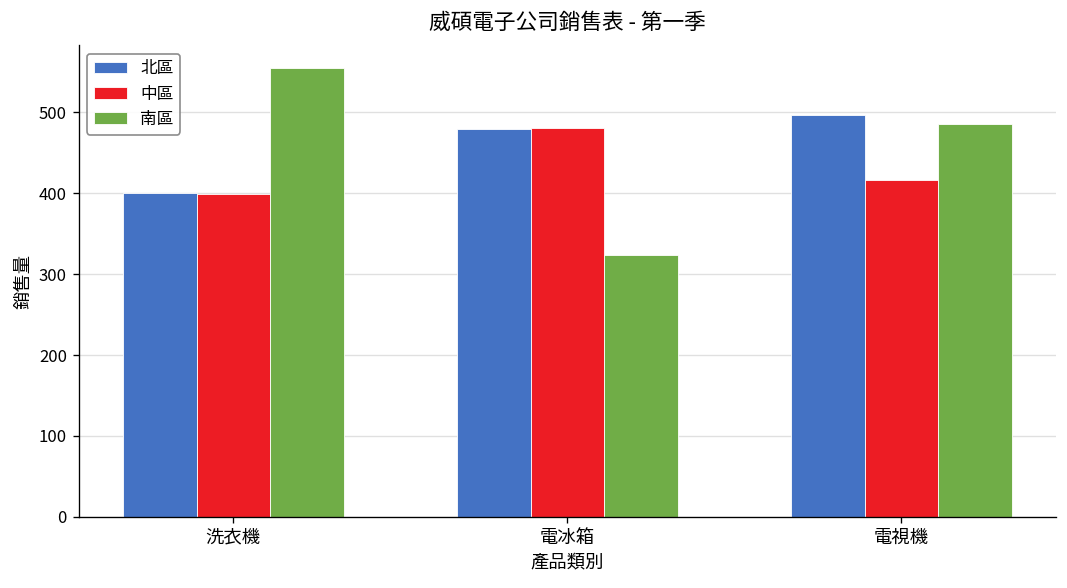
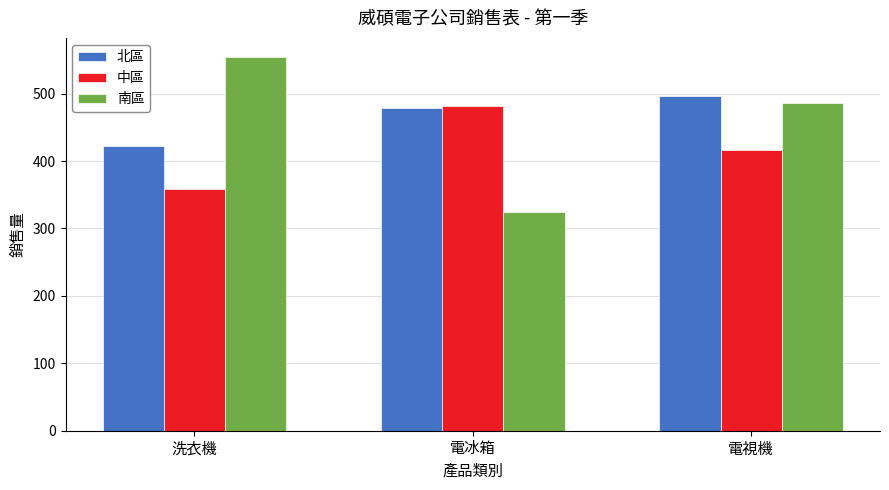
  {
    "北區": {
-     "洗衣機": 400,
+     "洗衣機": 420,
      "電冰箱": 480,
      "電視機": 500
    },
    "中區": {
-     "洗衣機": 400,
+     "洗衣機": 360,
      "電冰箱": 480,
      "電視機": 420
    },
    "南區": {
      "洗衣機": 560,
      "電冰箱": 320,
      "電視機": 490
    }
  }
